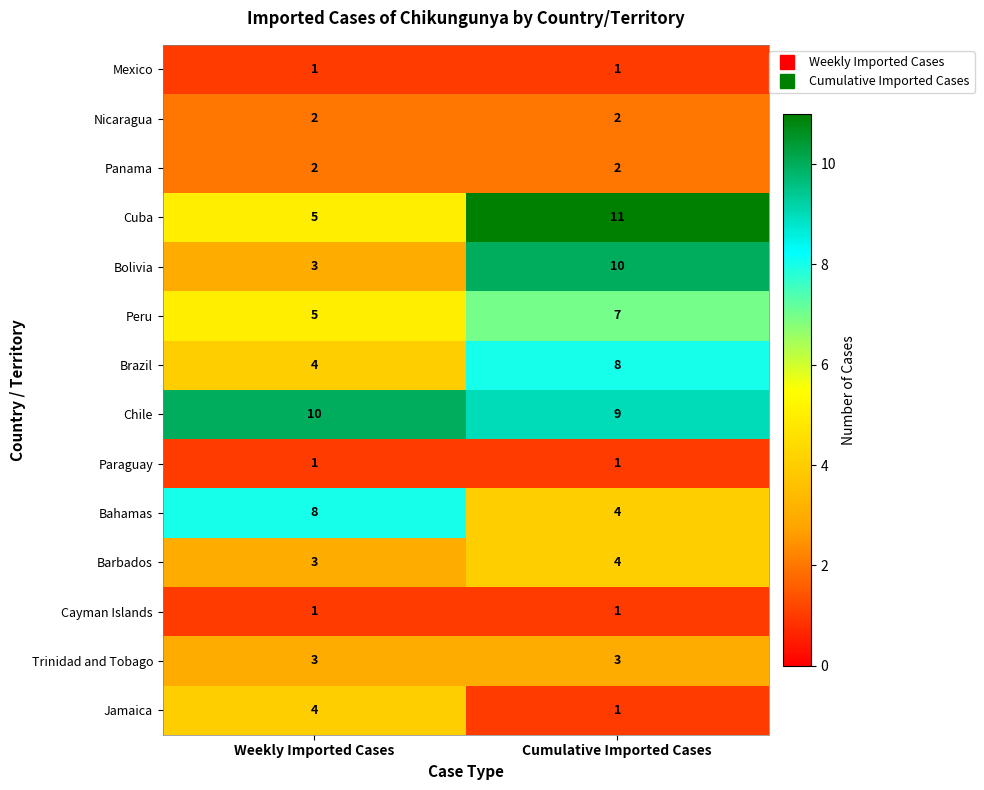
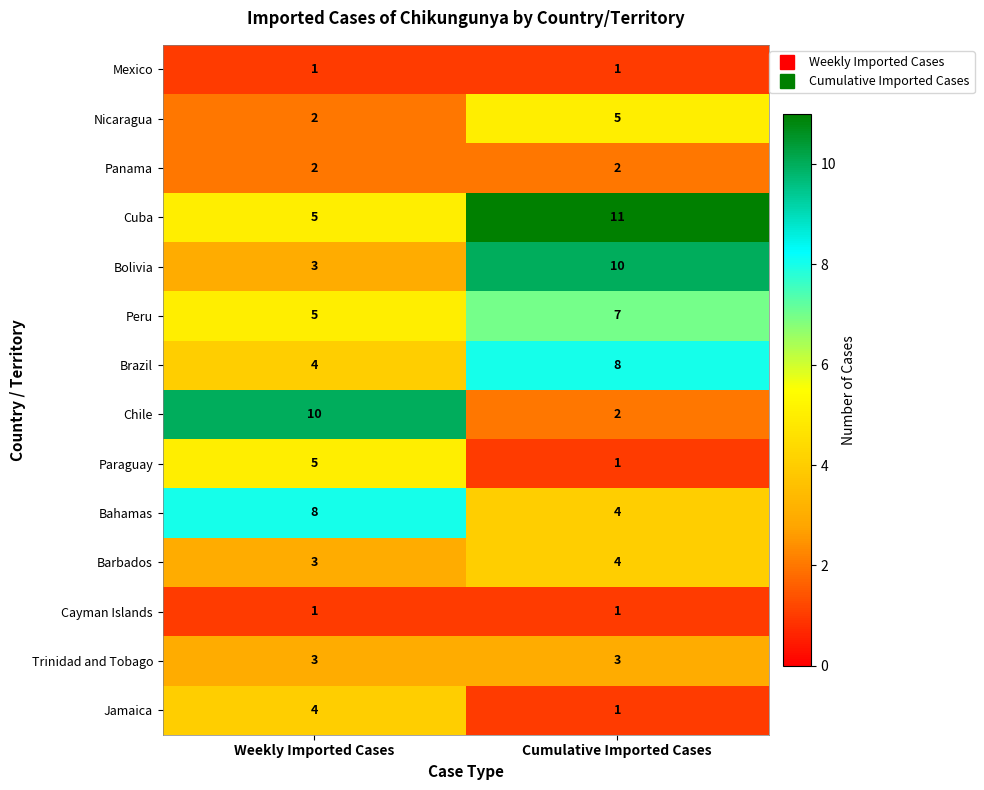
  {
    "Mexico": {
      "Weekly Imported Cases": 1,
      "Cumulative Imported Cases": 1
    },
    "Nicaragua": {
      "Weekly Imported Cases": 2,
-     "Cumulative Imported Cases": 2
+     "Cumulative Imported Cases": 5
    },
    "Panama": {
      "Weekly Imported Cases": 2,
      "Cumulative Imported Cases": 2
    },
    "Cuba": {
      "Weekly Imported Cases": 5,
      "Cumulative Imported Cases": 11
    },
    "Bolivia": {
      "Weekly Imported Cases": 3,
      "Cumulative Imported Cases": 10
    },
    "Peru": {
      "Weekly Imported Cases": 5,
      "Cumulative Imported Cases": 7
    },
    "Brazil": {
      "Weekly Imported Cases": 4,
      "Cumulative Imported Cases": 8
    },
    "Chile": {
      "Weekly Imported Cases": 10,
-     "Cumulative Imported Cases": 9
+     "Cumulative Imported Cases": 2
    },
    "Paraguay": {
-     "Weekly Imported Cases": 1,
+     "Weekly Imported Cases": 5,
      "Cumulative Imported Cases": 1
    },
    "Bahamas": {
      "Weekly Imported Cases": 8,
      "Cumulative Imported Cases": 4
    },
    "Barbados": {
      "Weekly Imported Cases": 3,
      "Cumulative Imported Cases": 4
    },
    "Cayman Islands": {
      "Weekly Imported Cases": 1,
      "Cumulative Imported Cases": 1
    },
    "Trinidad and Tobago": {
      "Weekly Imported Cases": 3,
      "Cumulative Imported Cases": 3
    },
    "Jamaica": {
      "Weekly Imported Cases": 4,
      "Cumulative Imported Cases": 1
    }
  }
